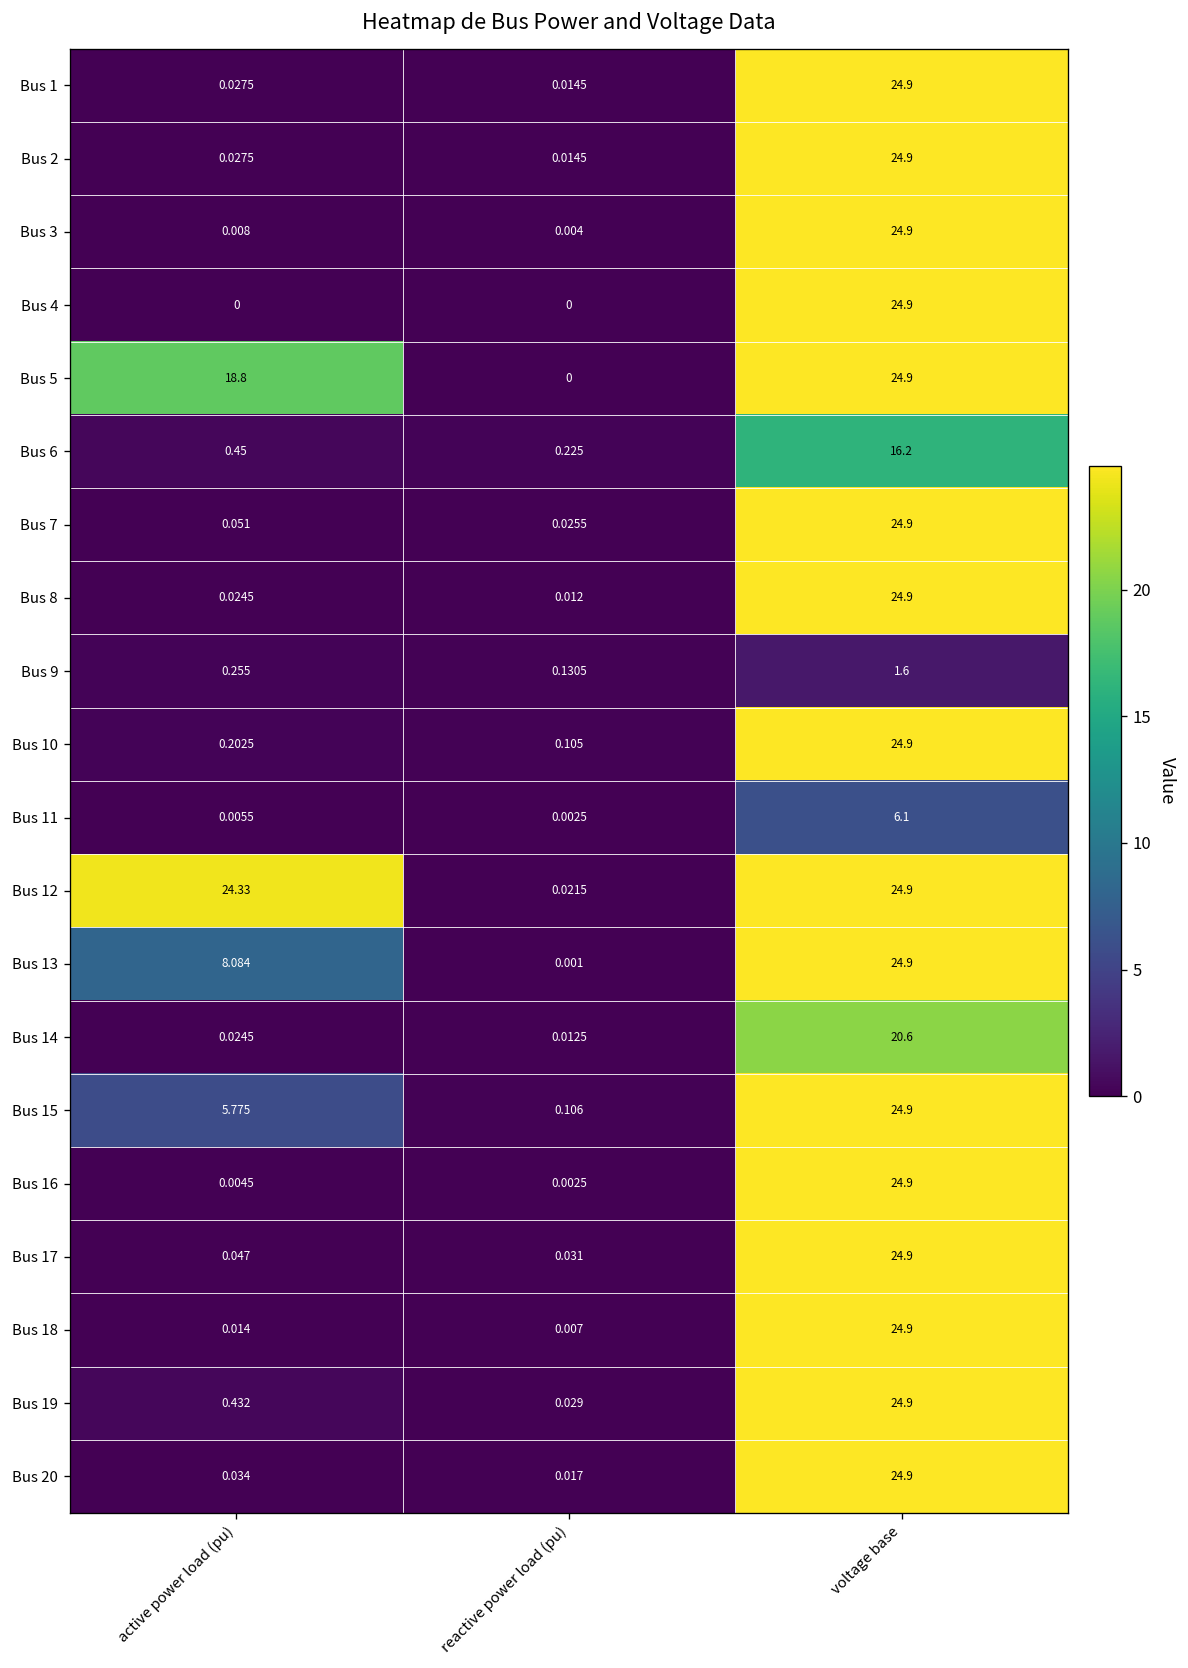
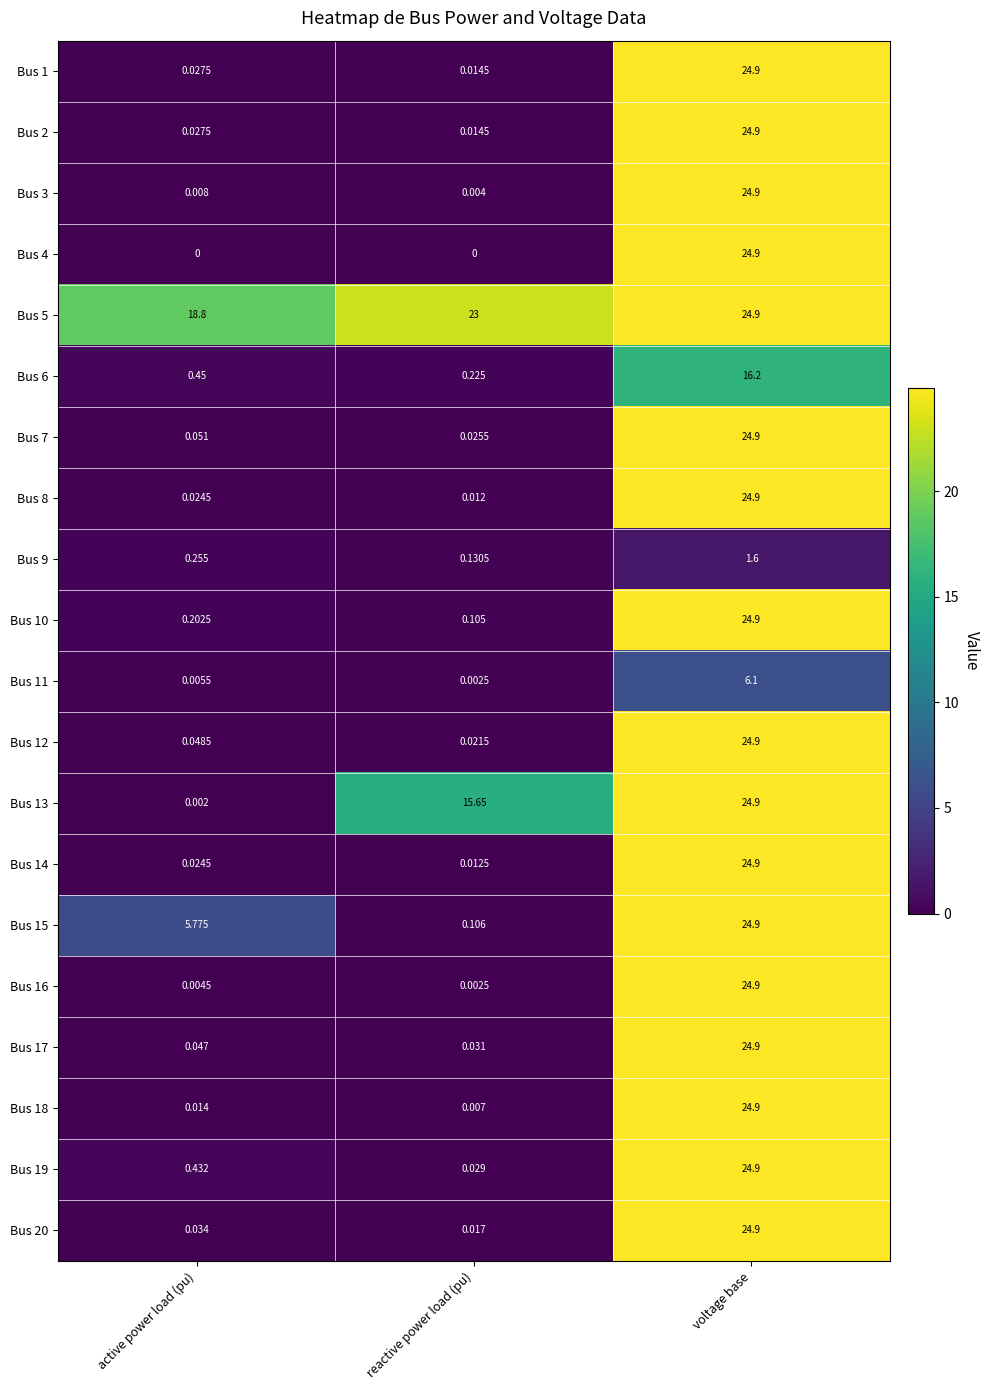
  {
    "Bus 1": {
      "active power load (pu)": 0.0275,
      "reactive power load (pu)": 0.0145,
      "voltage base": 24.9
    },
    "Bus 2": {
      "active power load (pu)": 0.0275,
      "reactive power load (pu)": 0.0145,
      "voltage base": 24.9
    },
    "Bus 3": {
      "active power load (pu)": 0.008,
      "reactive power load (pu)": 0.004,
      "voltage base": 24.9
    },
    "Bus 4": {
      "active power load (pu)": 0,
      "reactive power load (pu)": 0,
      "voltage base": 24.9
    },
    "Bus 5": {
      "active power load (pu)": 18.8,
-     "reactive power load (pu)": 0,
+     "reactive power load (pu)": 23,
      "voltage base": 24.9
    },
    "Bus 6": {
      "active power load (pu)": 0.45,
      "reactive power load (pu)": 0.225,
      "voltage base": 16.2
    },
    "Bus 7": {
      "active power load (pu)": 0.051,
      "reactive power load (pu)": 0.0255,
      "voltage base": 24.9
    },
    "Bus 8": {
      "active power load (pu)": 0.0245,
      "reactive power load (pu)": 0.012,
      "voltage base": 24.9
    },
    "Bus 9": {
      "active power load (pu)": 0.255,
      "reactive power load (pu)": 0.1305,
      "voltage base": 1.6
    },
    "Bus 10": {
      "active power load (pu)": 0.2025,
      "reactive power load (pu)": 0.105,
      "voltage base": 24.9
    },
    "Bus 11": {
      "active power load (pu)": 0.0055,
      "reactive power load (pu)": 0.0025,
      "voltage base": 6.1
    },
    "Bus 12": {
-     "active power load (pu)": 24.33,
+     "active power load (pu)": 0.0485,
      "reactive power load (pu)": 0.0215,
      "voltage base": 24.9
    },
    "Bus 13": {
-     "active power load (pu)": 8.084,
-     "reactive power load (pu)": 0.001,
+     "active power load (pu)": 0.002,
+     "reactive power load (pu)": 15.65,
      "voltage base": 24.9
    },
    "Bus 14": {
      "active power load (pu)": 0.0245,
      "reactive power load (pu)": 0.0125,
-     "voltage base": 20.6
+     "voltage base": 24.9
    },
    "Bus 15": {
      "active power load (pu)": 5.775,
      "reactive power load (pu)": 0.106,
      "voltage base": 24.9
    },
    "Bus 16": {
      "active power load (pu)": 0.0045,
      "reactive power load (pu)": 0.0025,
      "voltage base": 24.9
    },
    "Bus 17": {
      "active power load (pu)": 0.047,
      "reactive power load (pu)": 0.031,
      "voltage base": 24.9
    },
    "Bus 18": {
      "active power load (pu)": 0.014,
      "reactive power load (pu)": 0.007,
      "voltage base": 24.9
    },
    "Bus 19": {
      "active power load (pu)": 0.432,
      "reactive power load (pu)": 0.029,
      "voltage base": 24.9
    },
    "Bus 20": {
      "active power load (pu)": 0.034,
      "reactive power load (pu)": 0.017,
      "voltage base": 24.9
    }
  }
